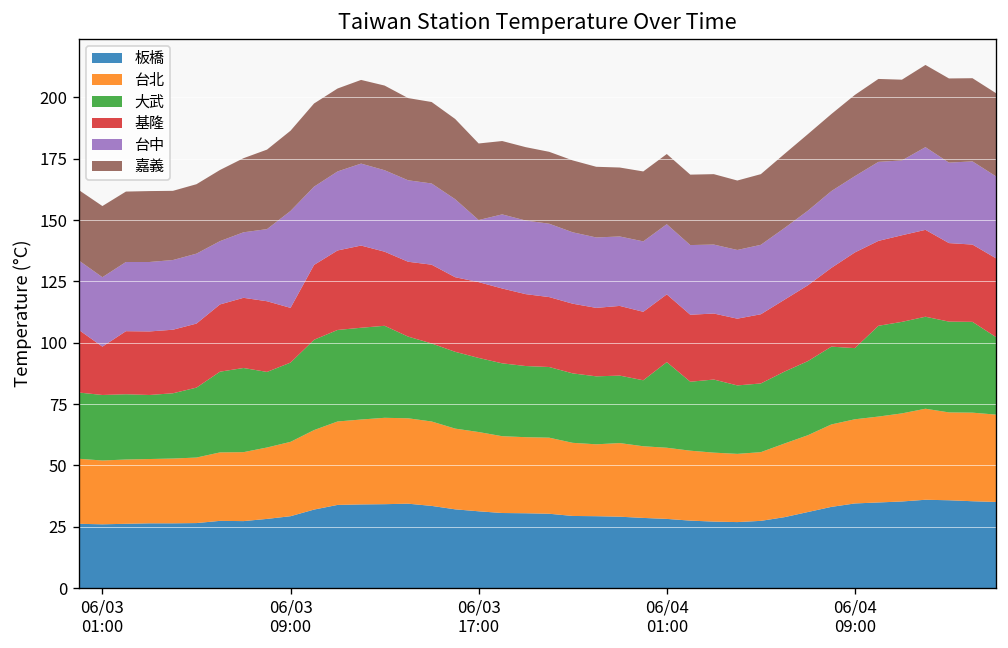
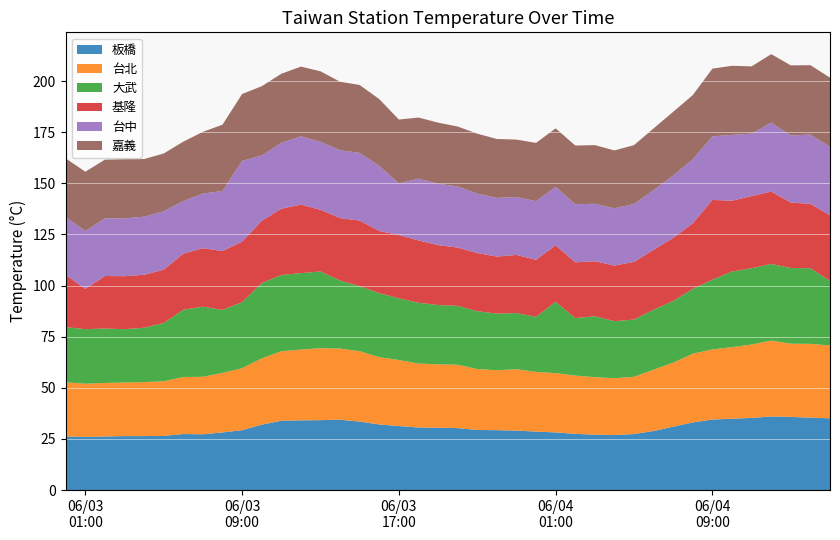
  {
    "板橋": {
      "06/03 01:00": 26,
      "06/03 09:00": 29,
      "06/03 17:00": 31,
      "06/04 01:00": 28,
      "06/04 09:00": 35
    },
    "台北": {
      "06/03 01:00": 26,
      "06/03 09:00": 30,
      "06/03 17:00": 32,
      "06/04 01:00": 29,
      "06/04 09:00": 34
    },
    "大武": {
      "06/03 01:00": 27,
      "06/03 09:00": 32,
      "06/03 17:00": 30,
      "06/04 01:00": 35,
-     "06/04 09:00": 29
+     "06/04 09:00": 34
    },
    "基隆": {
      "06/03 01:00": 20,
-     "06/03 09:00": 22,
+     "06/03 09:00": 30,
      "06/03 17:00": 31,
      "06/04 01:00": 28,
      "06/04 09:00": 39
    },
    "台中": {
      "06/03 01:00": 28,
      "06/03 09:00": 40,
      "06/03 17:00": 25,
      "06/04 01:00": 29,
      "06/04 09:00": 31
    },
    "嘉義": {
      "06/03 01:00": 29,
      "06/03 09:00": 33,
      "06/03 17:00": 31,
      "06/04 01:00": 29,
      "06/04 09:00": 33
    }
  }
